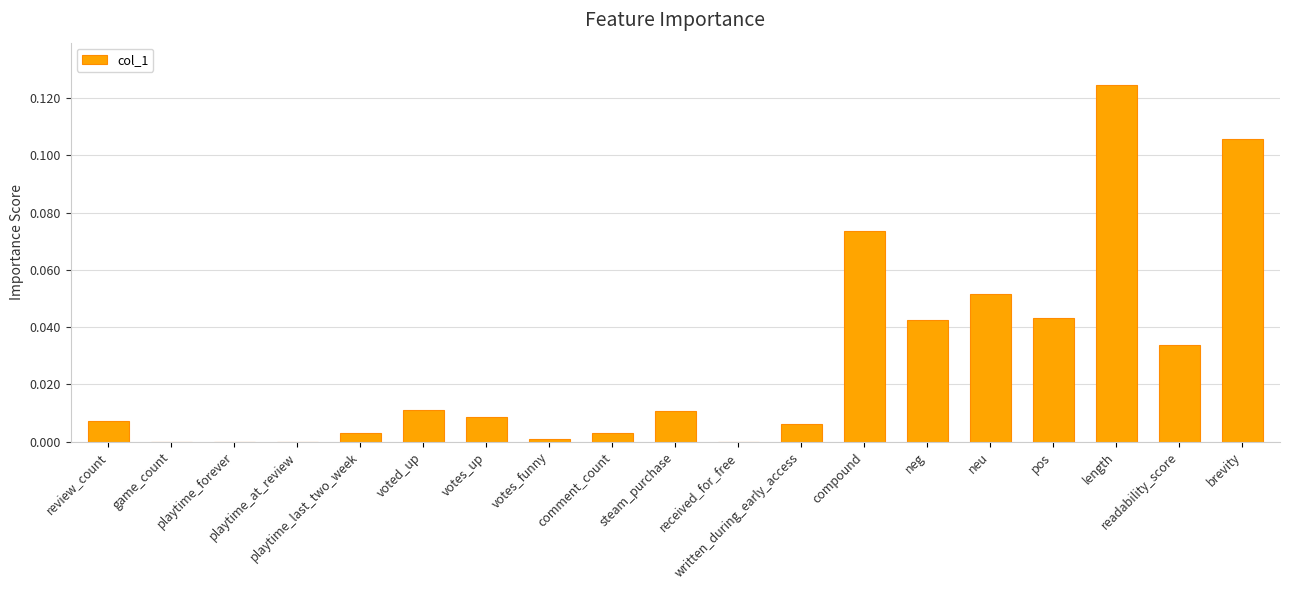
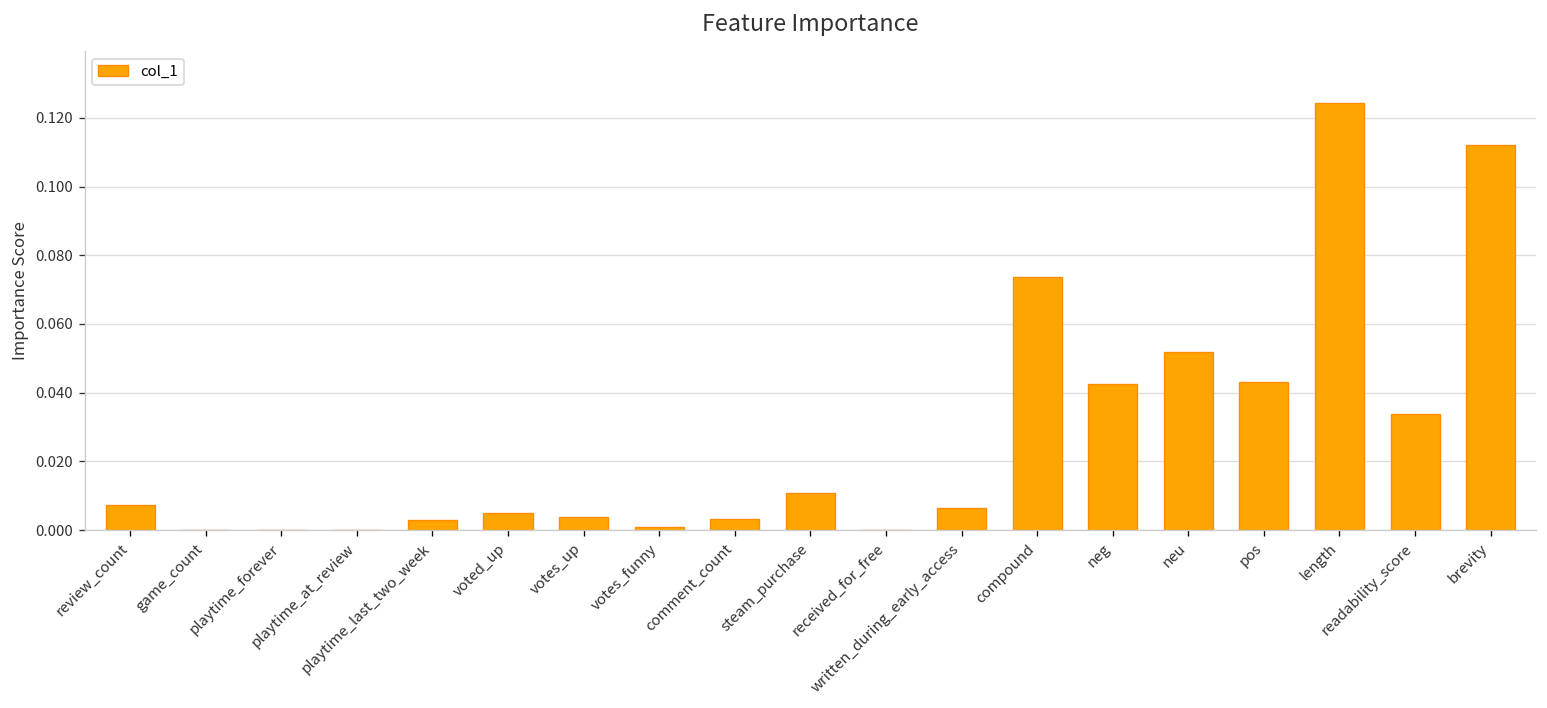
  {
    "review_count": 0.007,
    "game_count": 0.000,
    "playtime_forever": 0.000,
    "playtime_at_review": 0.000,
    "playtime_last_two_week": 0.003,
-   "voted_up": 0.011,
-   "votes_up": 0.009,
+   "voted_up": 0.005,
+   "votes_up": 0.004,
    "comment_count": 0.003,
    "steam_purchase": 0.011,
    "received_for_free": 0.000,
    "written_during_early_access": 0.006,
    "compound": 0.074,
    "neg": 0.043,
    "neu": 0.052,
    "pos": 0.043,
    "length": 0.124,
    "readability_score": 0.034,
-   "brevity": 0.106
+   "brevity": 0.112
  }
